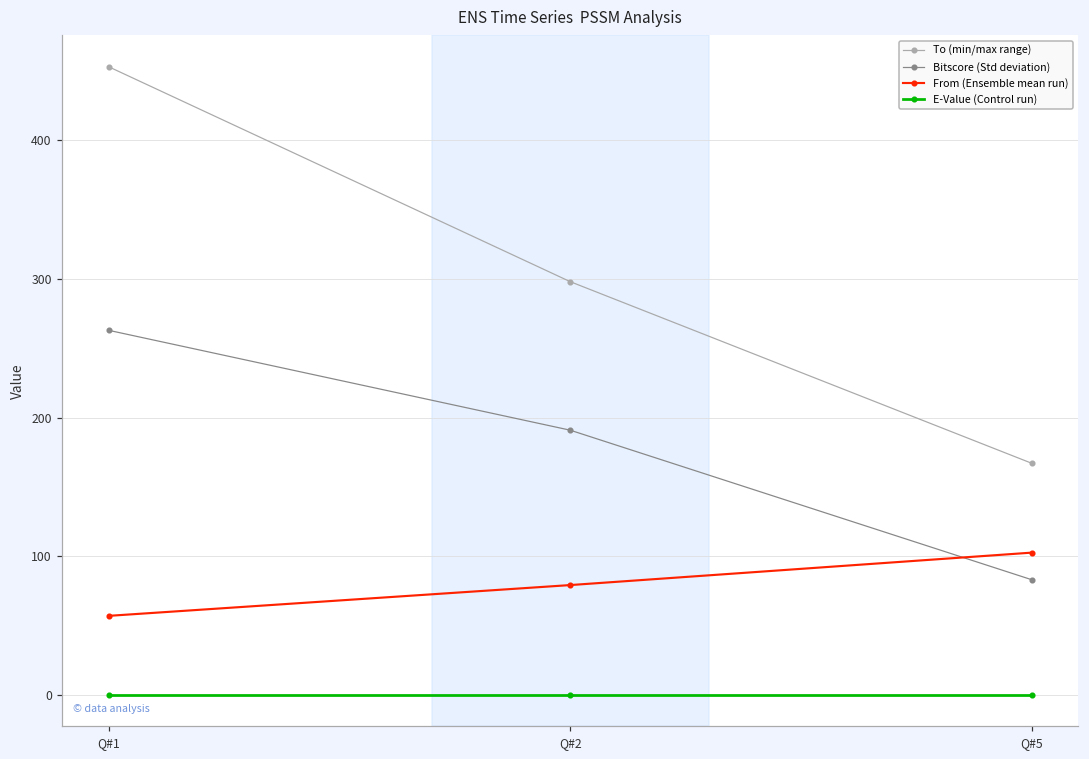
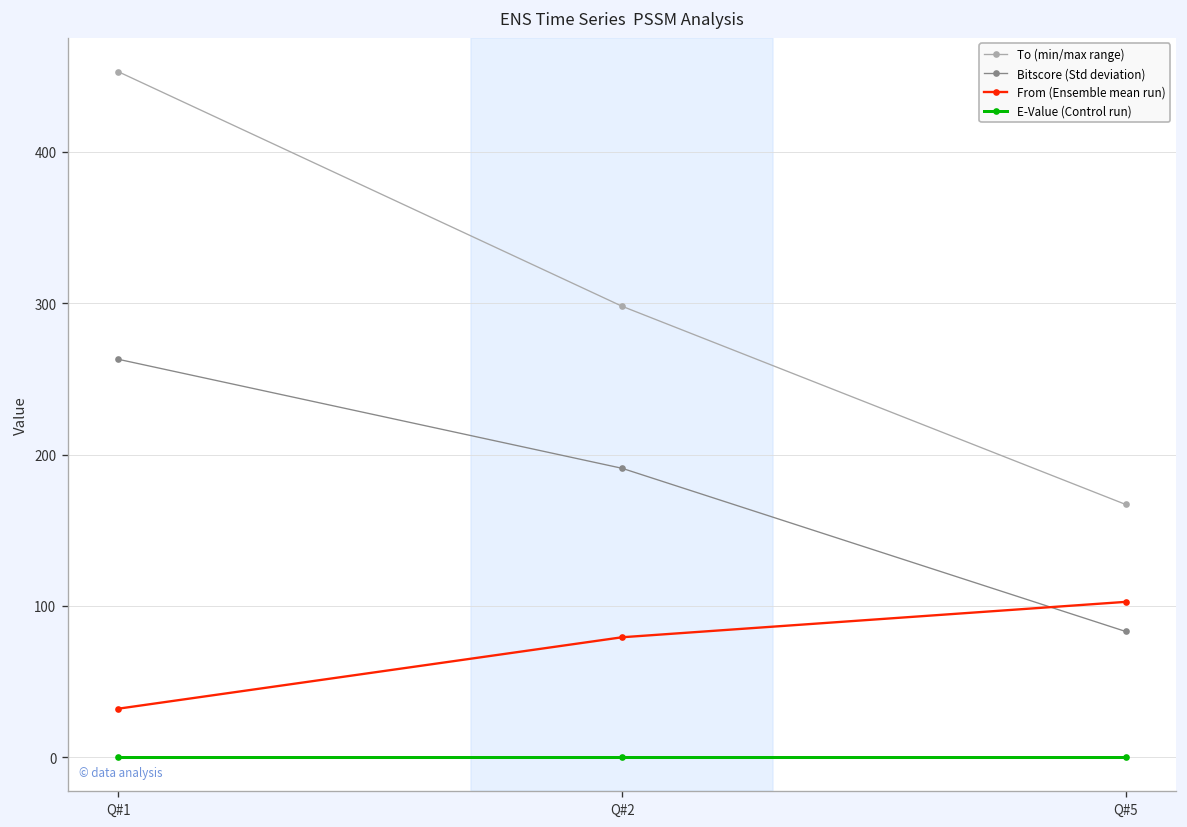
  {
    "From (Ensemble mean run)": {
-     "Q#1": 57,
+     "Q#1": 32,
      "Q#2": 79,
      "Q#5": 103
    },
    "E-Value (Control run)": {
      "Q#1": 0,
      "Q#2": 0,
      "Q#5": 0
    }
  }
